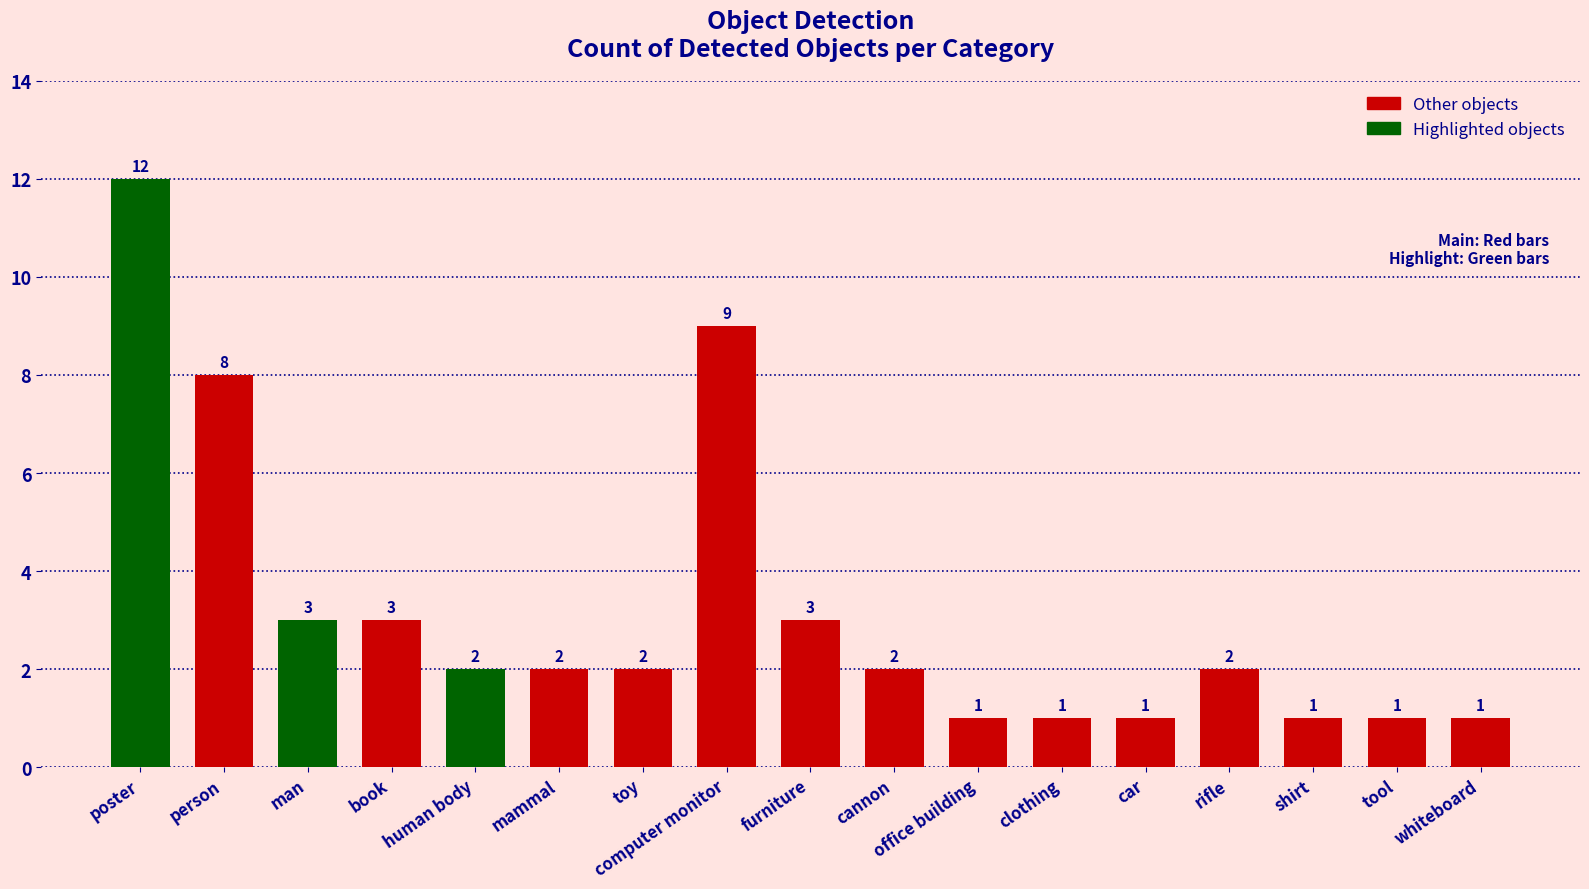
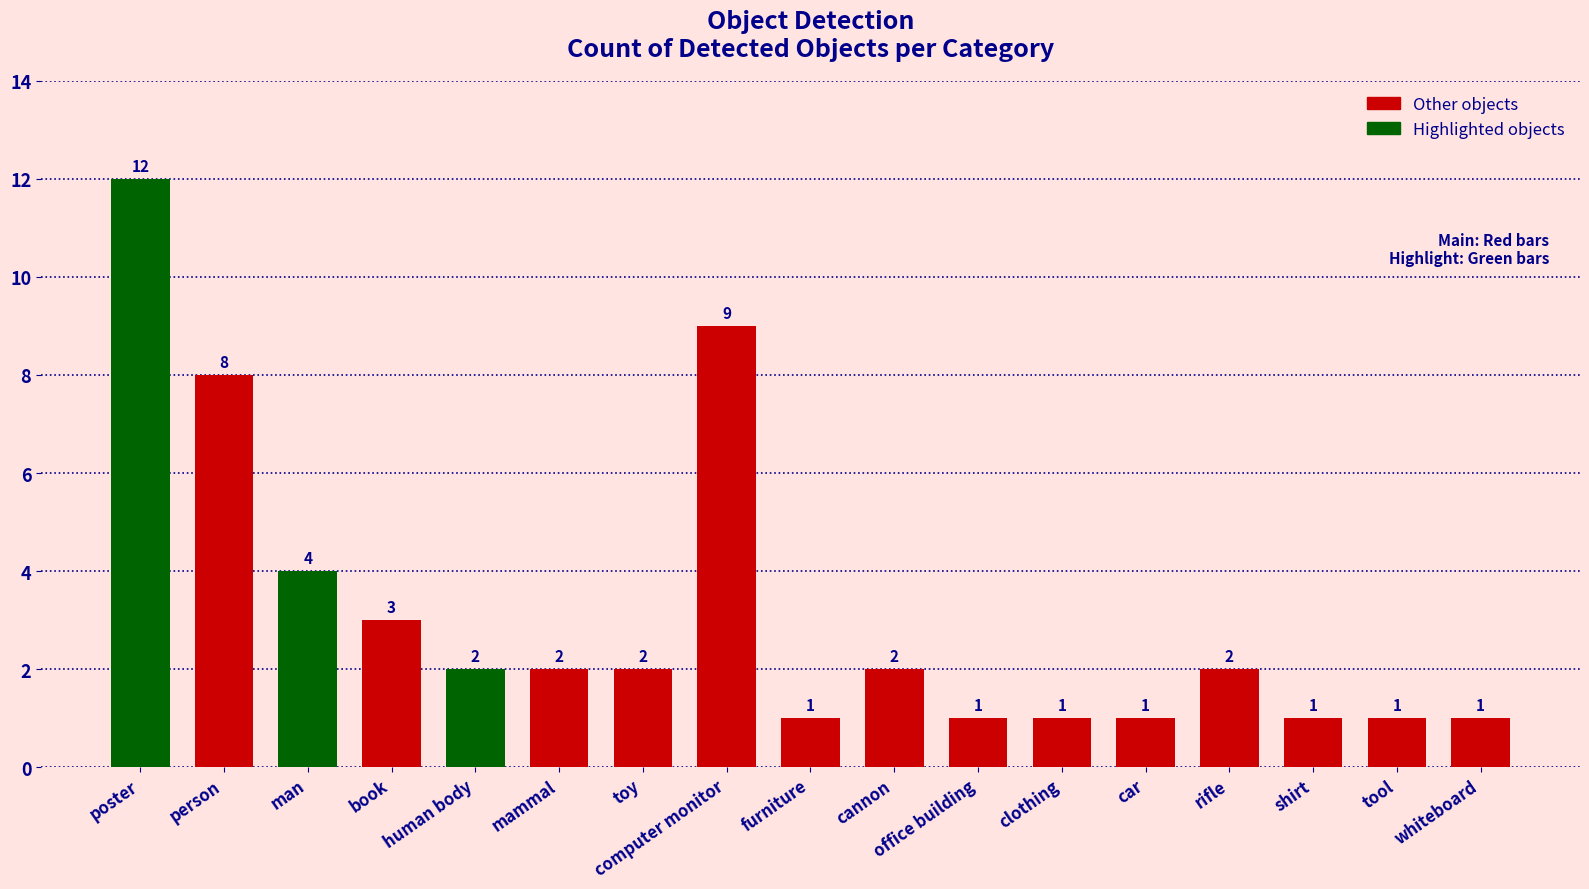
  {
    "poster": 12,
    "person": 8,
-   "man": 3,
+   "man": 4,
    "book": 3,
    "human body": 2,
    "mammal": 2,
    "toy": 2,
    "computer monitor": 9,
-   "furniture": 3,
+   "furniture": 1,
    "cannon": 2,
    "office building": 1,
    "clothing": 1,
    "car": 1,
    "rifle": 2,
    "shirt": 1,
    "tool": 1,
    "whiteboard": 1
  }
